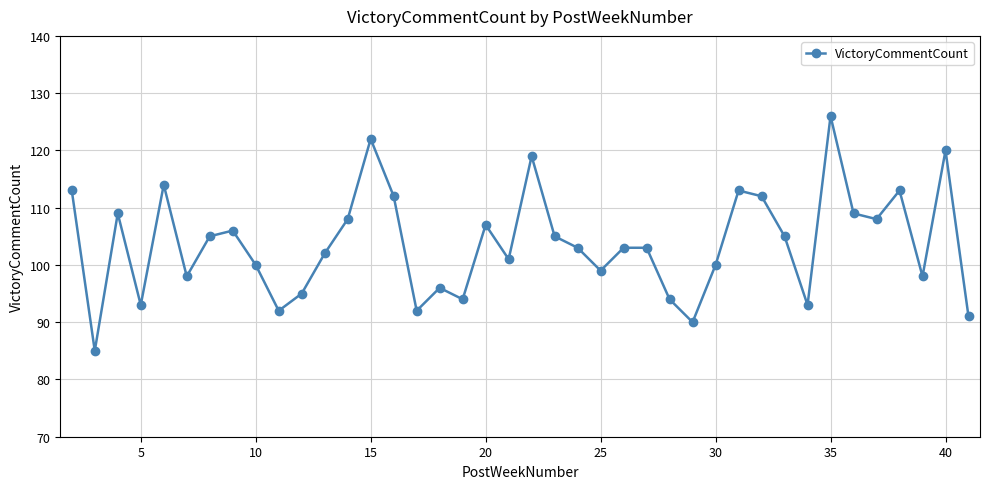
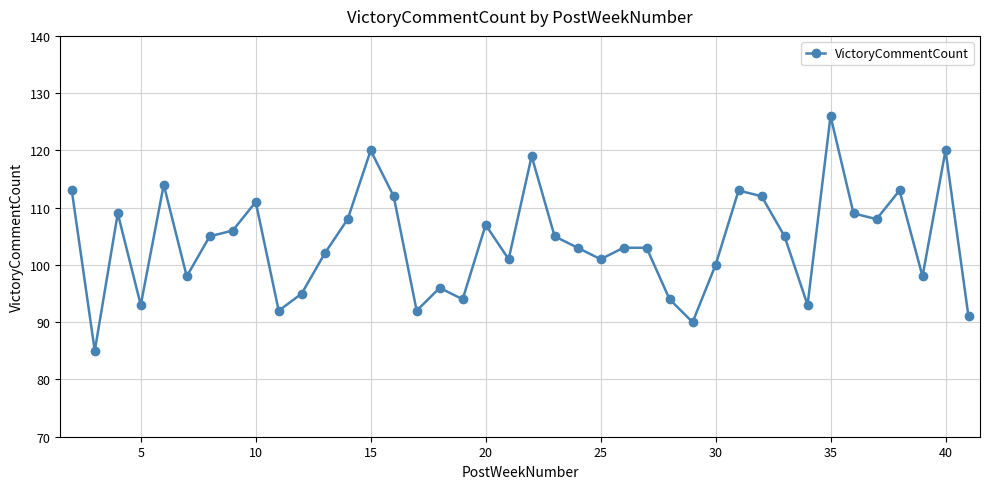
  {
    "5": 93,
-   "10": 100,
-   "15": 122,
+   "10": 111,
+   "15": 120,
    "20": 107,
-   "25": 99,
+   "25": 101,
    "30": 100,
    "35": 126,
    "40": 120
  }
